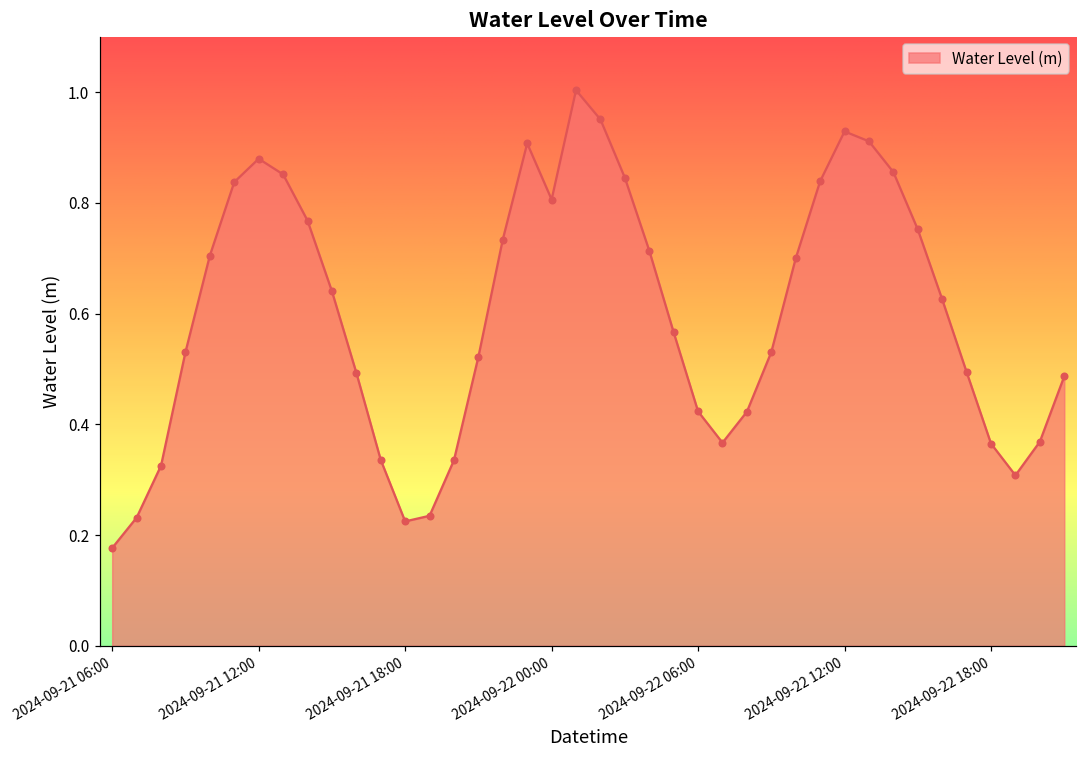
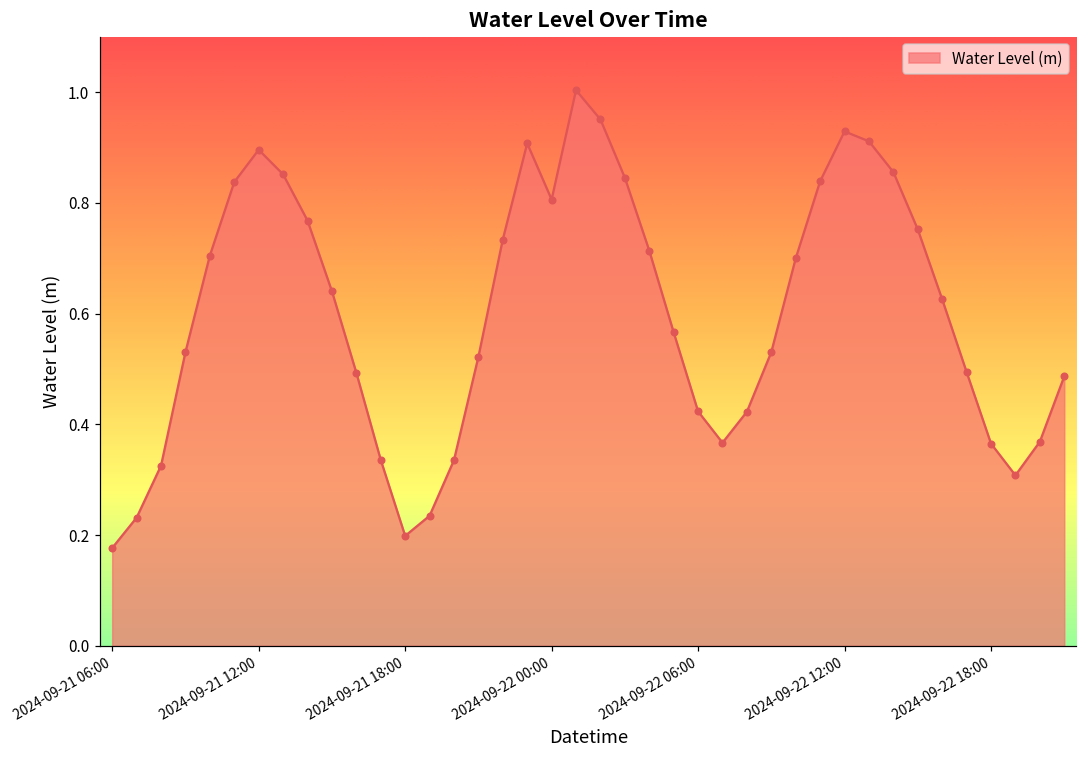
  {
    "2024-09-21 06:00": 0.18,
-   "2024-09-21 12:00": 0.88,
-   "2024-09-21 18:00": 0.22,
+   "2024-09-21 12:00": 0.90,
+   "2024-09-21 18:00": 0.20,
    "2024-09-22 00:00": 0.81,
    "2024-09-22 06:00": 0.42,
    "2024-09-22 12:00": 0.93,
    "2024-09-22 18:00": 0.37
  }
